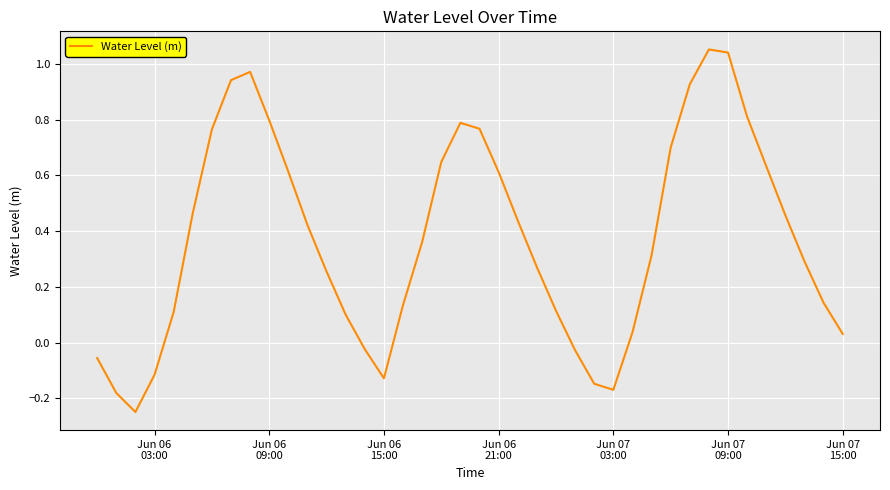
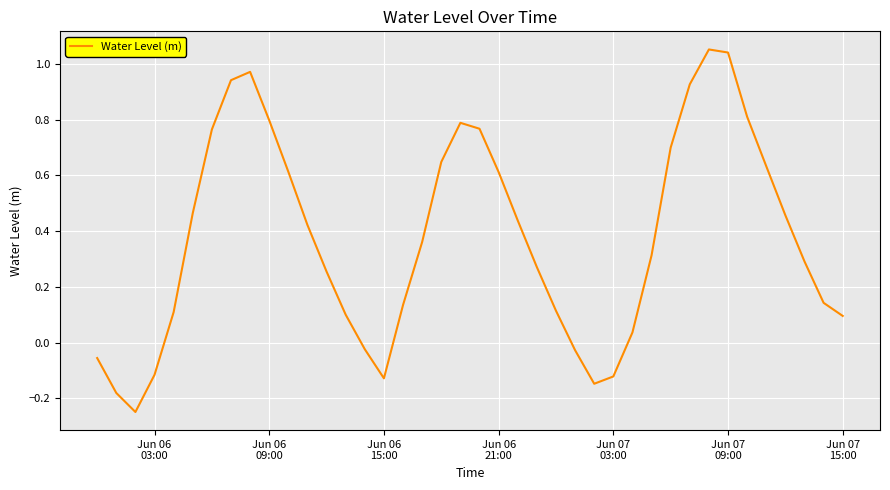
  {
    "Jun 06 03:00": -0.12,
    "Jun 06 09:00": 0.80,
    "Jun 06 15:00": -0.13,
    "Jun 06 21:00": 0.61,
-   "Jun 07 03:00": -0.17,
+   "Jun 07 03:00": -0.12,
    "Jun 07 09:00": 1.04,
-   "Jun 07 15:00": 0.03
+   "Jun 07 15:00": 0.10
  }
